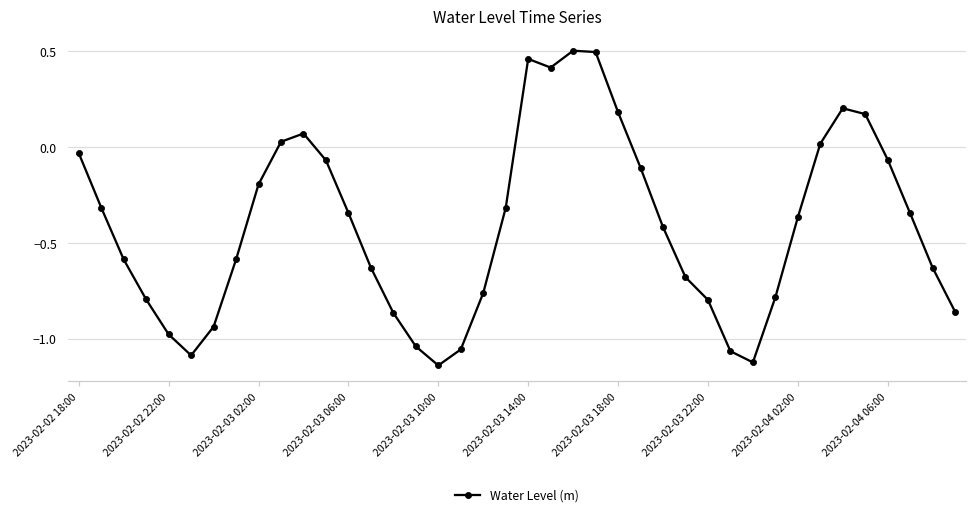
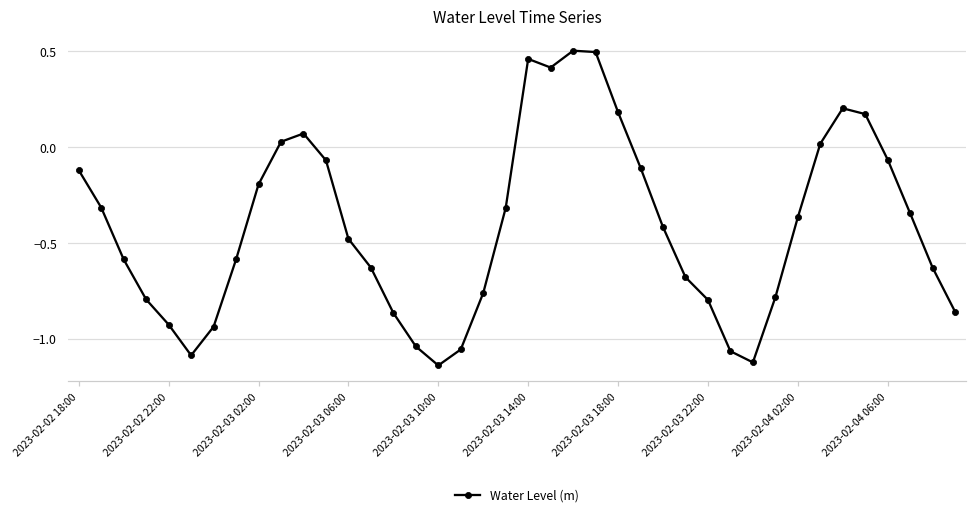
  {
-   "2023-02-02 18:00": -0.03,
-   "2023-02-02 22:00": -0.98,
+   "2023-02-02 18:00": -0.12,
+   "2023-02-02 22:00": -0.92,
    "2023-02-03 02:00": -0.19,
-   "2023-02-03 06:00": -0.34,
+   "2023-02-03 06:00": -0.48,
    "2023-02-03 10:00": -1.14,
    "2023-02-03 14:00": 0.46,
    "2023-02-03 18:00": 0.18,
    "2023-02-03 22:00": -0.80,
    "2023-02-04 02:00": -0.37,
    "2023-02-04 06:00": -0.07
  }
